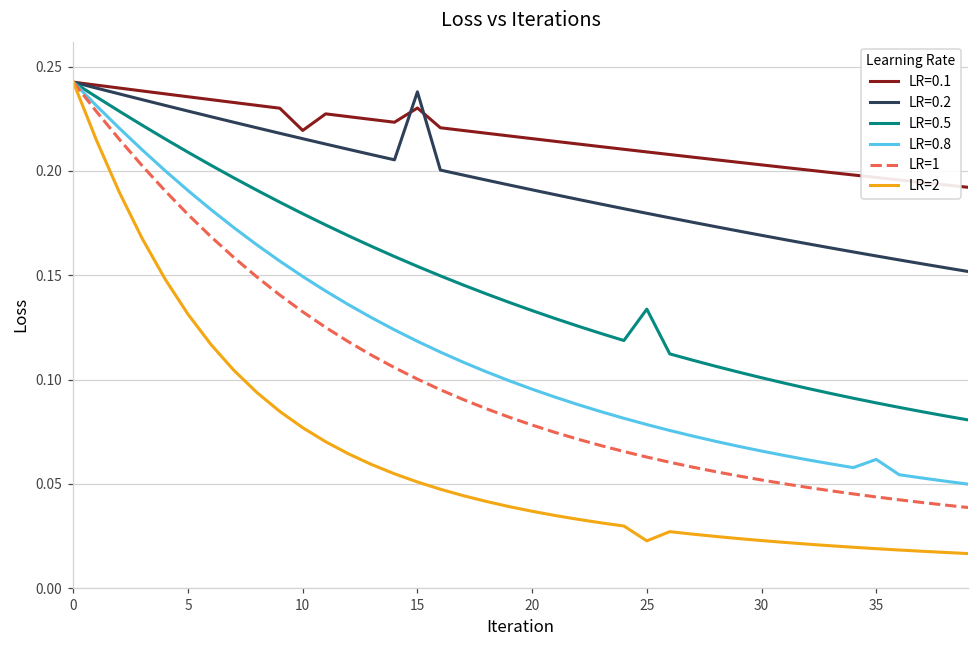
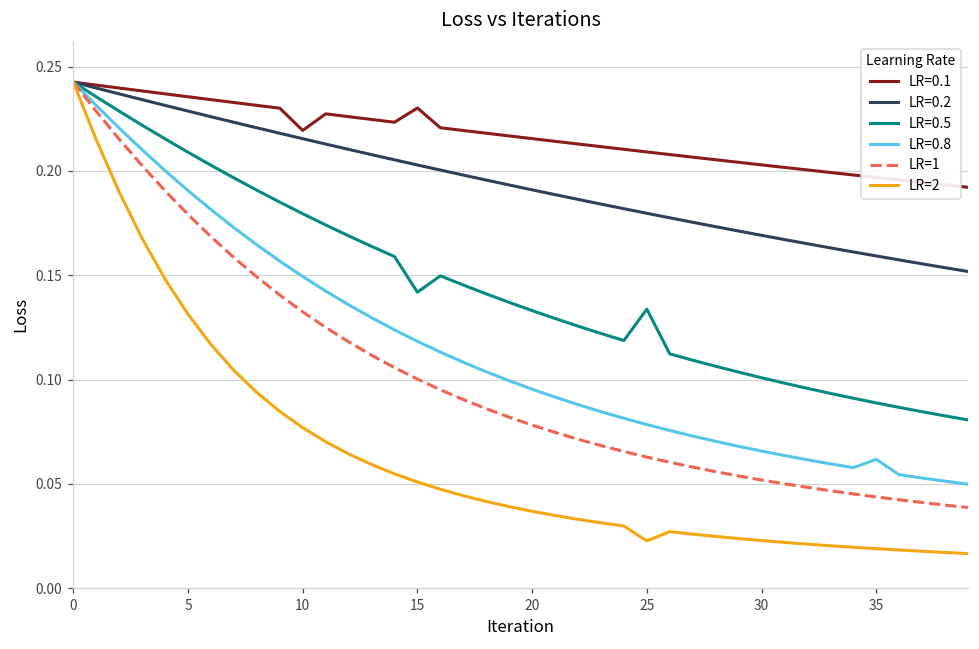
  {
    "LR=0.1": {
      "5": 0.236,
      "10": 0.219,
      "15": 0.230,
      "20": 0.215,
      "25": 0.209,
      "30": 0.203
    },
    "LR=0.2": {
      "5": 0.229,
      "10": 0.215,
-     "15": 0.238,
+     "15": 0.203,
      "20": 0.191,
      "25": 0.180,
      "30": 0.169,
      "35": 0.159
    },
    "LR=0.5": {
      "5": 0.209,
      "10": 0.179,
-     "15": 0.154,
+     "15": 0.142,
      "20": 0.133,
      "25": 0.134,
      "30": 0.101,
      "35": 0.089
    },
    "LR=0.8": {
      "5": 0.191,
      "10": 0.149,
      "15": 0.118,
      "20": 0.095,
      "25": 0.078,
      "30": 0.066,
      "35": 0.062
    },
    "LR=1": {
      "5": 0.179,
      "10": 0.132,
      "15": 0.100,
      "20": 0.078,
      "25": 0.063,
      "30": 0.052,
      "35": 0.044
    },
    "LR=2": {
      "5": 0.131,
      "10": 0.077,
      "15": 0.051,
      "20": 0.037,
      "25": 0.023,
      "30": 0.023,
      "35": 0.019
    }
  }
